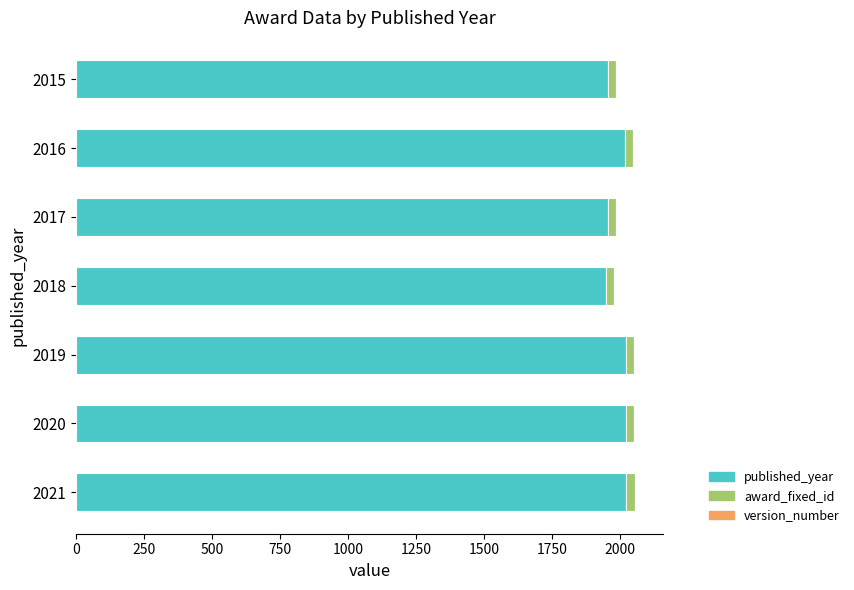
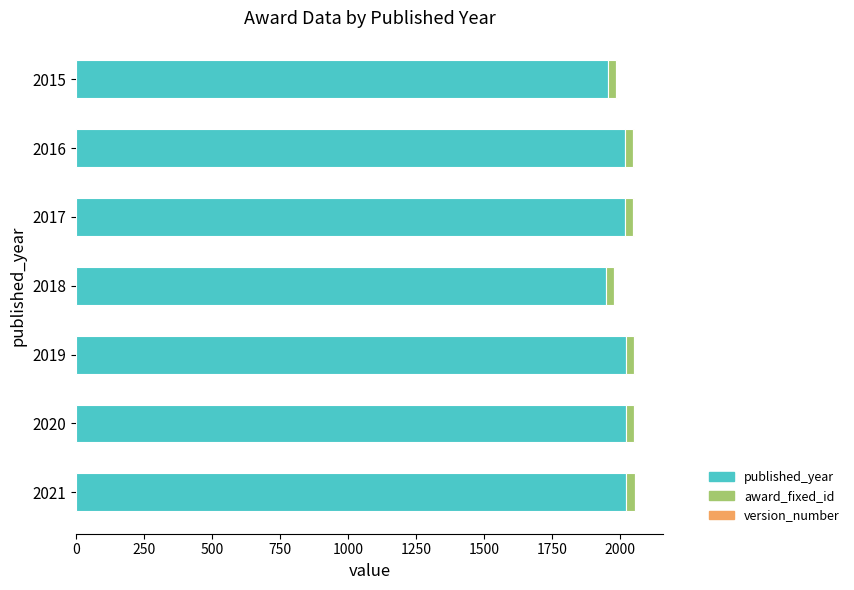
  {
    "published_year": {
      "2015": 1950,
      "2016": 2020,
-     "2017": 1950,
+     "2017": 2020,
      "2018": 1950,
      "2019": 2020,
      "2020": 2020,
      "2021": 2020
    },
    "award_fixed_id": {
      "2015": 30,
      "2016": 30,
      "2017": 30,
      "2018": 30,
      "2019": 30,
      "2020": 30,
      "2021": 30
    }
  }
